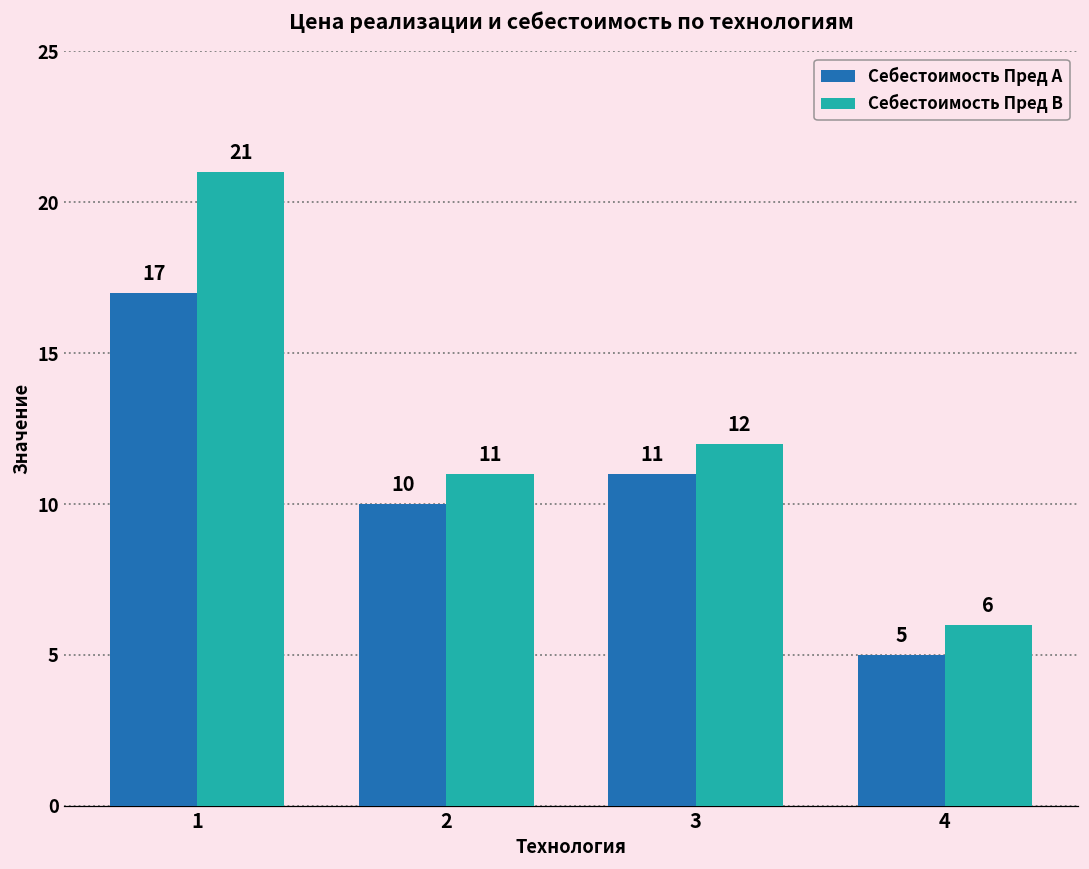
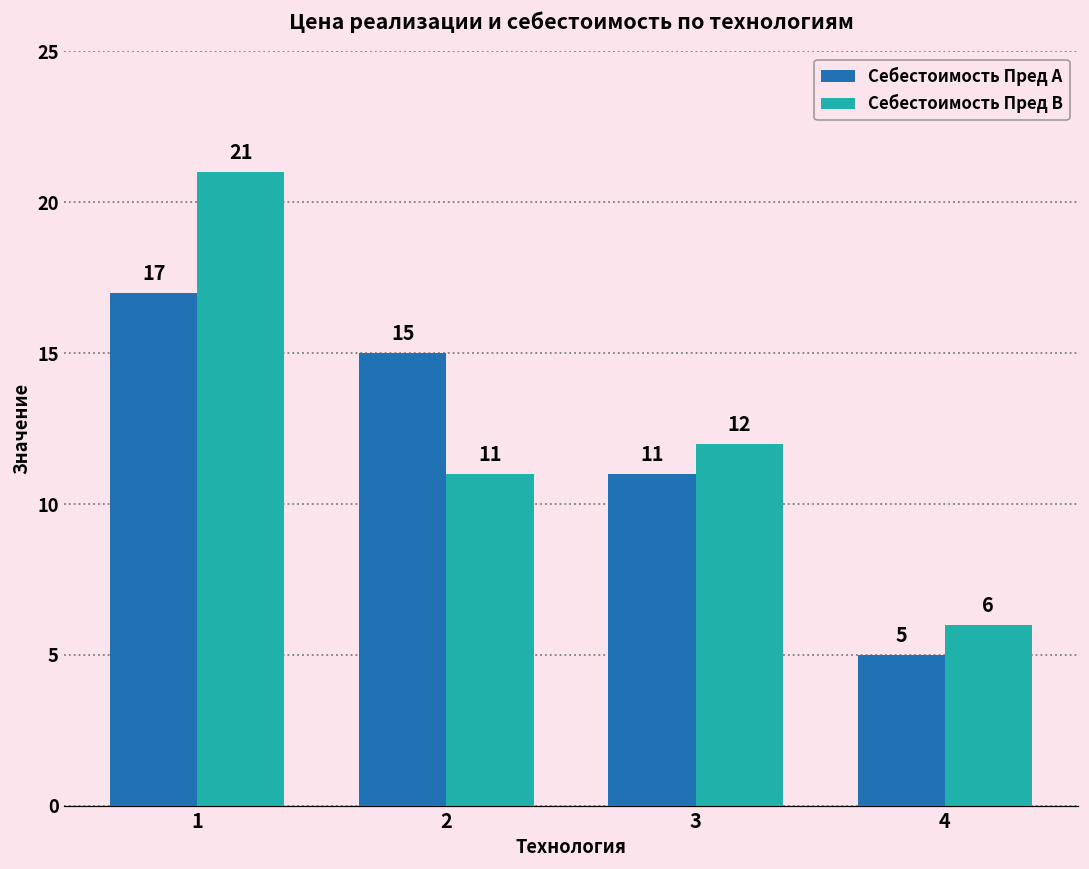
  {
    "Себестоимость Пред А": {
      "1": 17,
-     "2": 10,
+     "2": 15,
      "3": 11,
      "4": 5
    },
    "Себестоимость Пред В": {
      "1": 21,
      "2": 11,
      "3": 12,
      "4": 6
    }
  }
